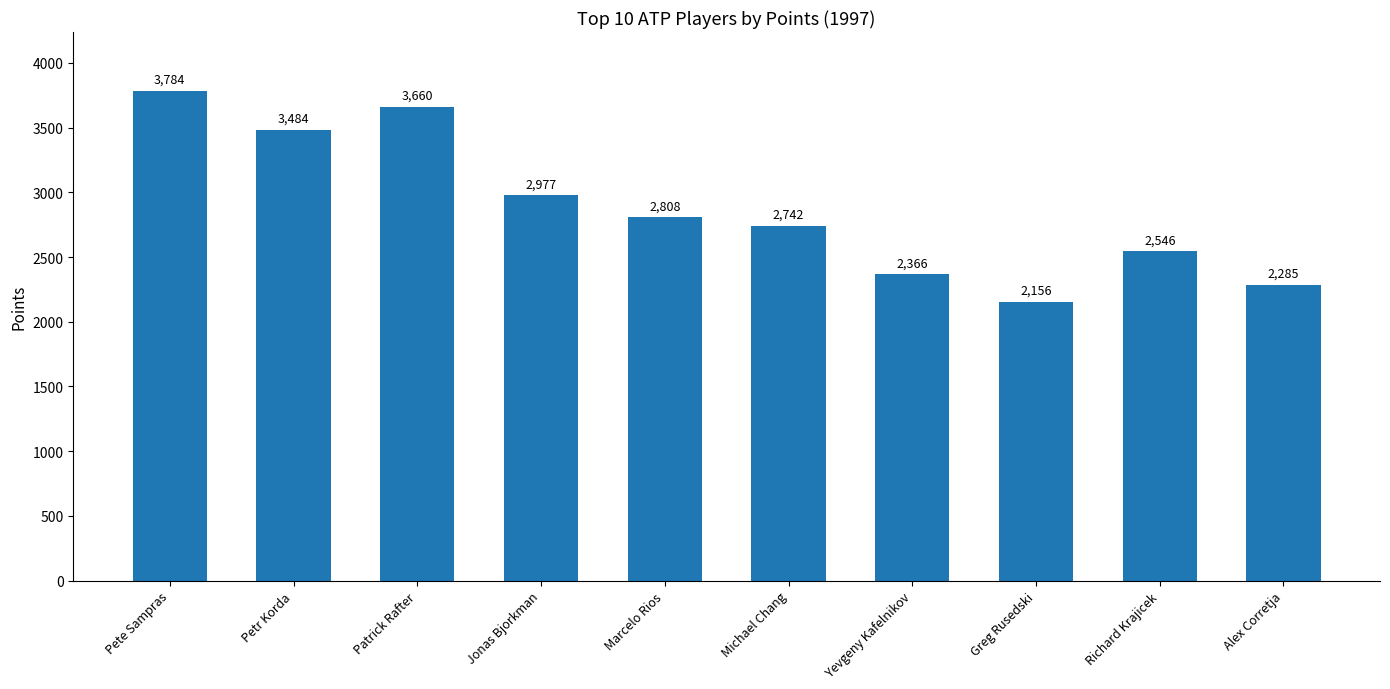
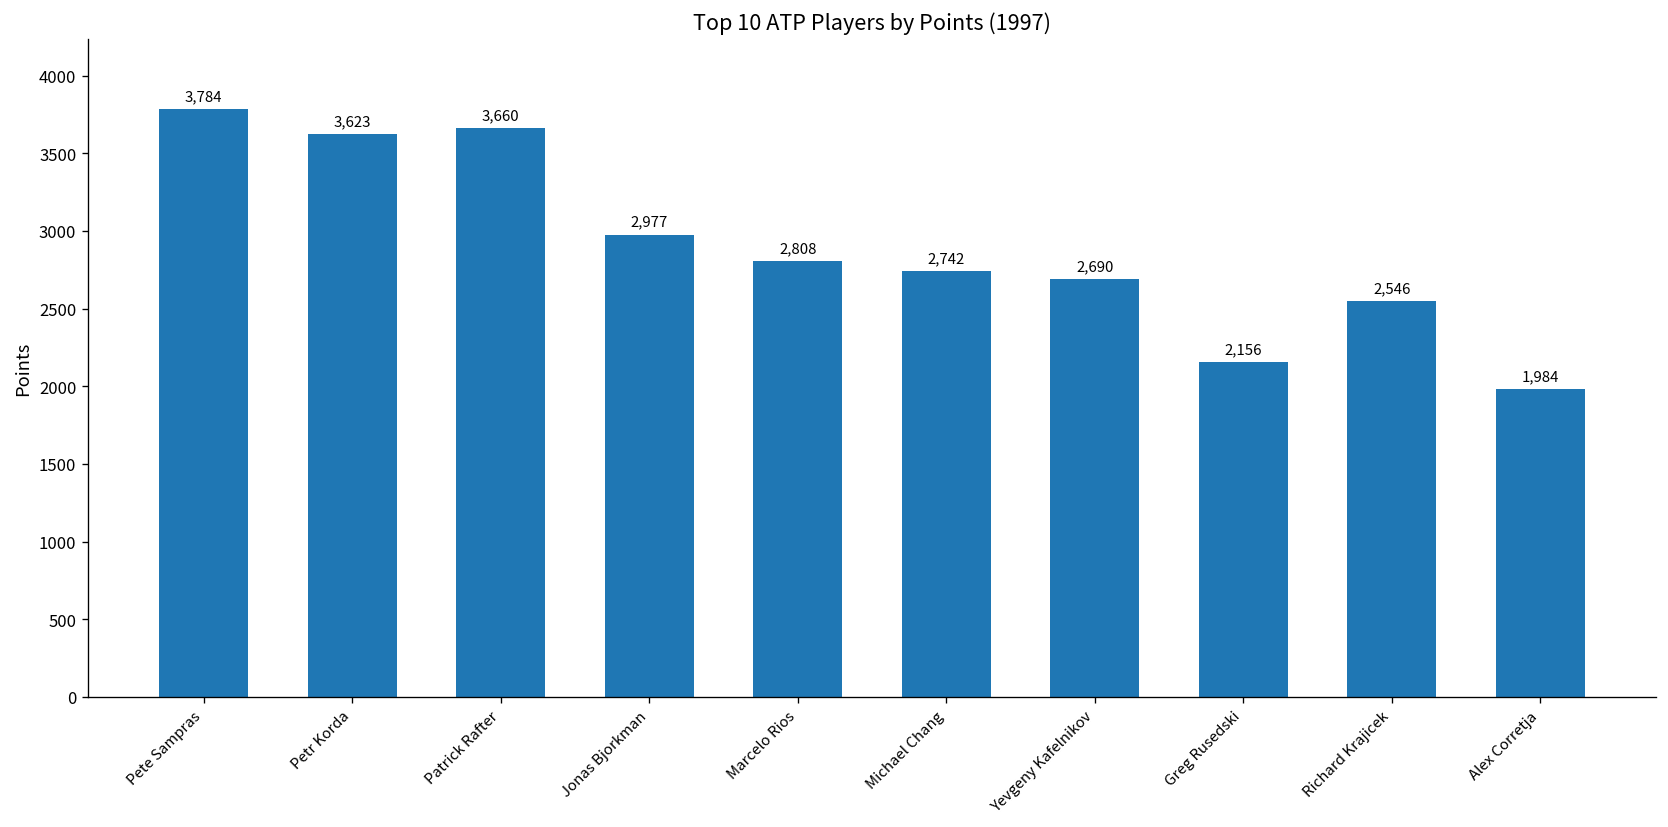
  {
    "Pete Sampras": "3,784",
-   "Petr Korda": "3,484",
+   "Petr Korda": "3,623",
    "Patrick Rafter": "3,660",
    "Jonas Bjorkman": "2,977",
    "Marcelo Rios": "2,808",
    "Michael Chang": "2,742",
-   "Yevgeny Kafelnikov": "2,366",
+   "Yevgeny Kafelnikov": "2,690",
    "Greg Rusedski": "2,156",
    "Richard Krajicek": "2,546",
-   "Alex Corretja": "2,285"
+   "Alex Corretja": "1,984"
  }
